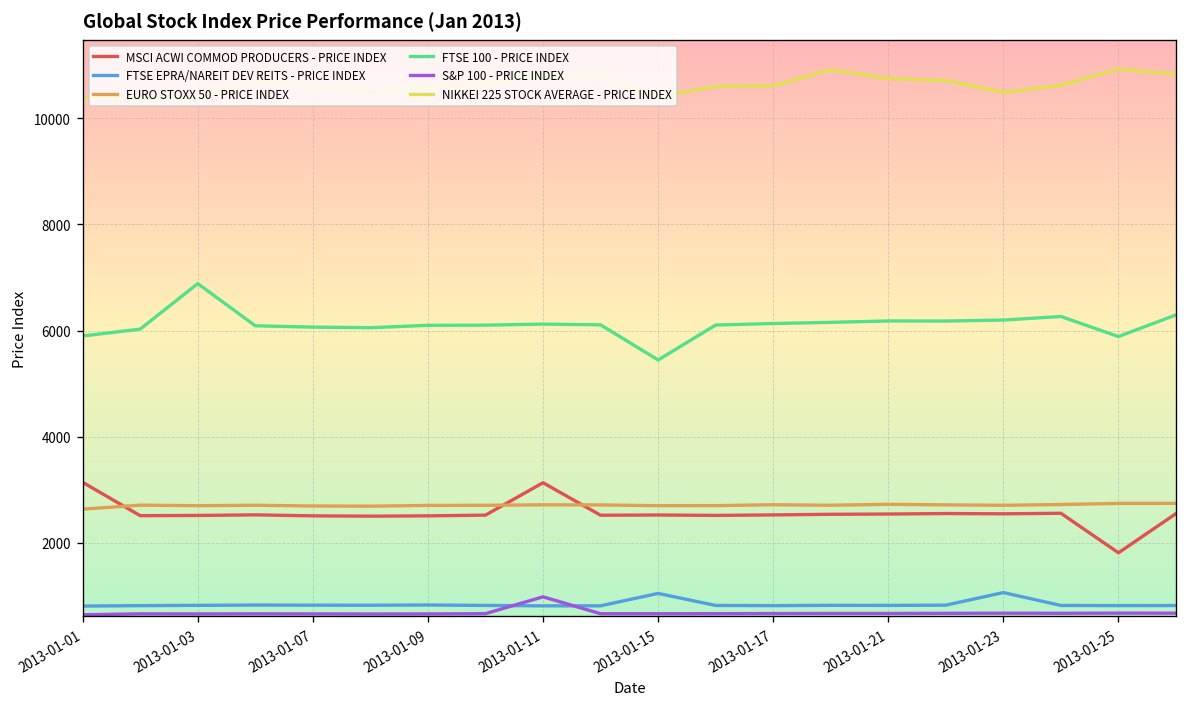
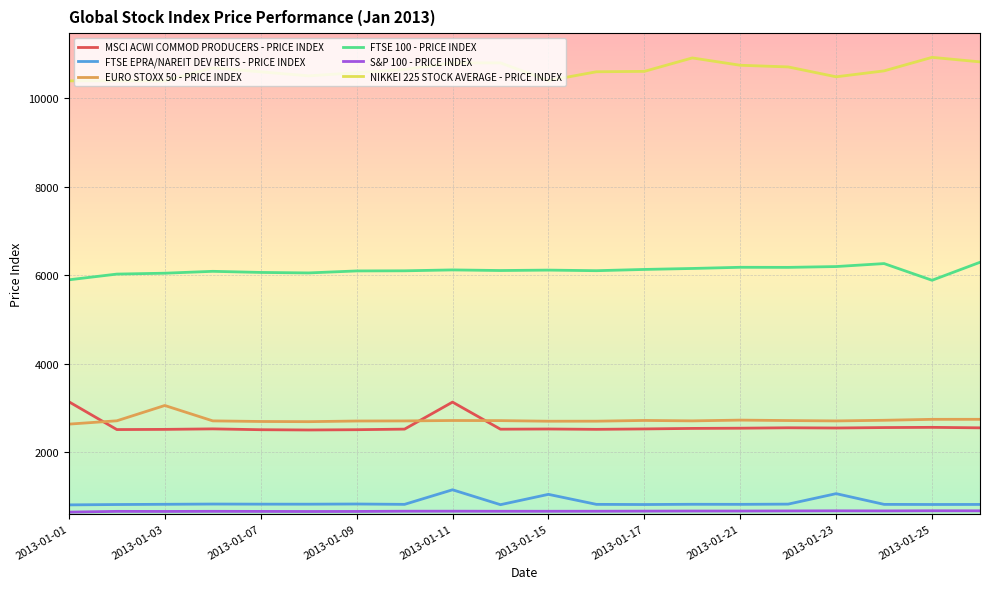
  {
    "MSCI ACWI COMMOD PRODUCERS - PRICE INDEX": {
      "2013-01-01": 3100,
      "2013-01-03": 2500,
      "2013-01-07": 2500,
      "2013-01-09": 2500,
      "2013-01-11": 3100,
      "2013-01-15": 2500,
      "2013-01-17": 2500,
      "2013-01-21": 2500,
      "2013-01-23": 2500,
-     "2013-01-25": 1800
+     "2013-01-25": 2600
    },
    "FTSE EPRA/NAREIT DEV REITS - PRICE INDEX": {
      "2013-01-01": 800,
      "2013-01-03": 800,
      "2013-01-07": 800,
      "2013-01-09": 800,
-     "2013-01-11": 800,
+     "2013-01-11": 1200,
      "2013-01-15": 1000,
      "2013-01-17": 800,
      "2013-01-21": 800,
      "2013-01-23": 1100,
      "2013-01-25": 800
    },
    "EURO STOXX 50 - PRICE INDEX": {
      "2013-01-01": 2600,
-     "2013-01-03": 2700,
+     "2013-01-03": 3100,
      "2013-01-07": 2700,
      "2013-01-09": 2700,
      "2013-01-11": 2700,
      "2013-01-15": 2700,
      "2013-01-17": 2700,
      "2013-01-21": 2700,
      "2013-01-23": 2700,
      "2013-01-25": 2700
    },
    "FTSE 100 - PRICE INDEX": {
      "2013-01-01": 5900,
-     "2013-01-03": 6900,
+     "2013-01-03": 6000,
      "2013-01-07": 6100,
      "2013-01-09": 6100,
      "2013-01-11": 6100,
-     "2013-01-15": 5400,
+     "2013-01-15": 6100,
      "2013-01-17": 6100,
      "2013-01-21": 6200,
      "2013-01-23": 6200,
      "2013-01-25": 5900
    },
    "S&P 100 - PRICE INDEX": {
      "2013-01-01": 600,
      "2013-01-03": 700,
      "2013-01-07": 700,
      "2013-01-09": 700,
-     "2013-01-11": 1000,
+     "2013-01-11": 700,
      "2013-01-15": 700,
      "2013-01-17": 700,
      "2013-01-21": 700,
      "2013-01-23": 700,
      "2013-01-25": 700
    },
    "NIKKEI 225 STOCK AVERAGE - PRICE INDEX": {
      "2013-01-01": 10400,
      "2013-01-17": 10600,
      "2013-01-21": 10700,
      "2013-01-23": 10500,
      "2013-01-25": 10900
    }
  }
